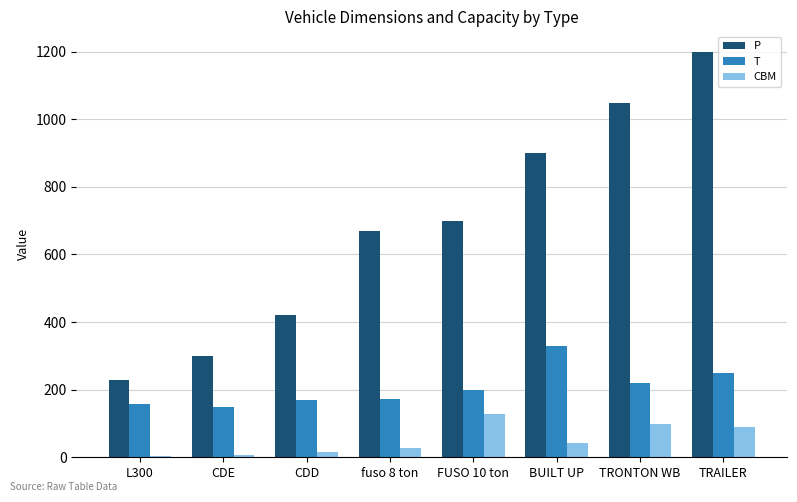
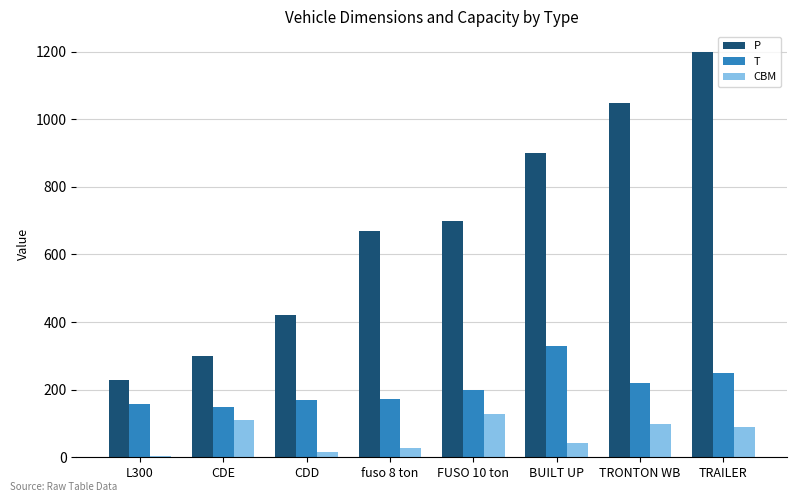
  {
    "P": {
      "L300": 230,
      "CDE": 300,
      "CDD": 420,
      "fuso 8 ton": 670,
      "FUSO 10 ton": 700,
      "BUILT UP": 900,
      "TRONTON WB": 1050,
      "TRAILER": 1200
    },
    "T": {
      "L300": 160,
      "CDE": 150,
      "CDD": 170,
      "fuso 8 ton": 170,
      "FUSO 10 ton": 200,
      "BUILT UP": 330,
      "TRONTON WB": 220,
      "TRAILER": 250
    },
    "CBM": {
-     "CDE": 10,
+     "CDE": 110,
      "CDD": 10,
      "fuso 8 ton": 30,
      "FUSO 10 ton": 130,
      "BUILT UP": 40,
      "TRONTON WB": 100,
      "TRAILER": 90
    }
  }
